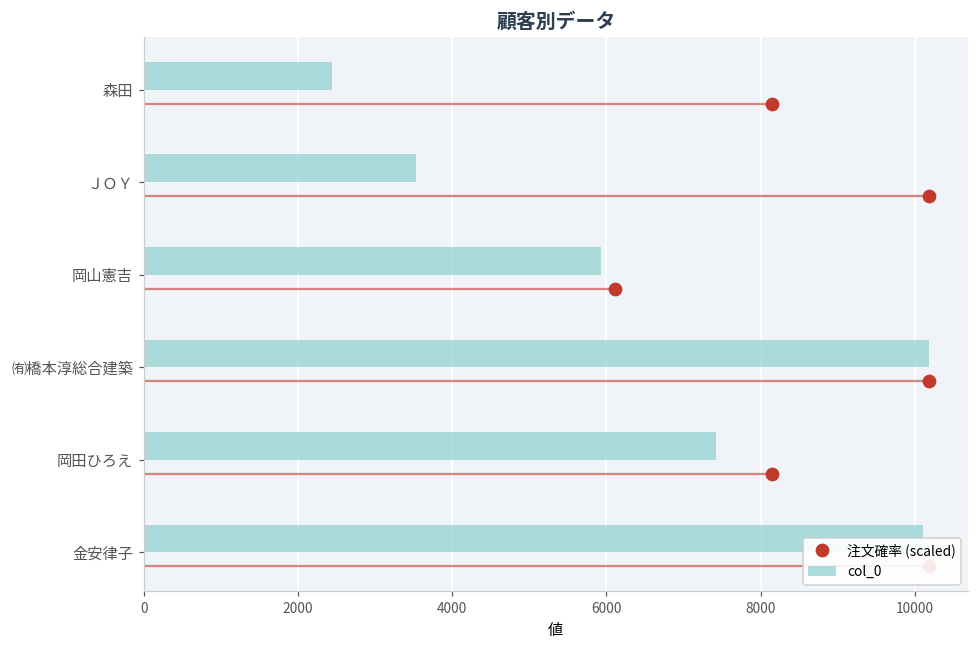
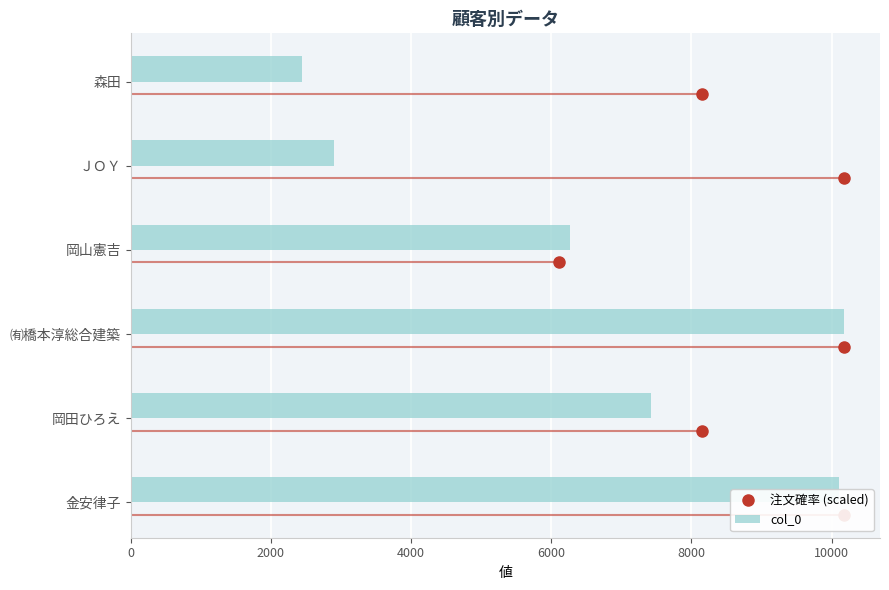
  {
    "col_0": {
      "森田": 2400,
-     "ＪＯＹ": 3500,
-     "岡山憲吉": 5900,
+     "ＪＯＹ": 2900,
+     "岡山憲吉": 6300,
      "㈲橋本淳総合建築": 10200,
      "岡田ひろえ": 7400
    }
  }
